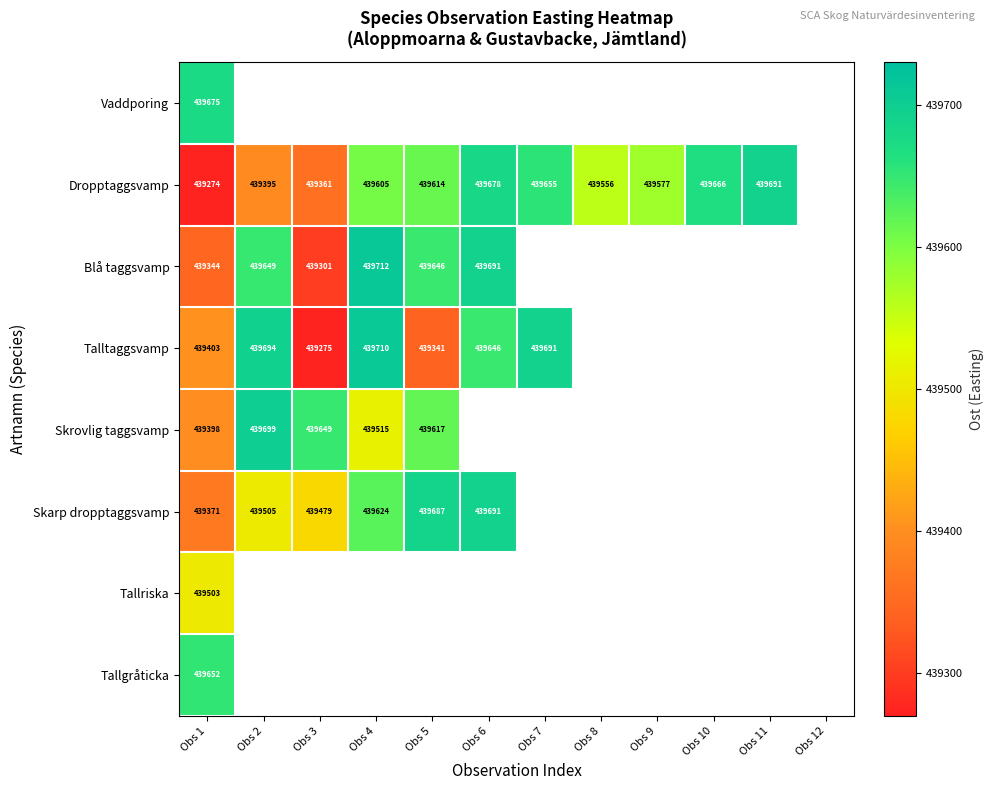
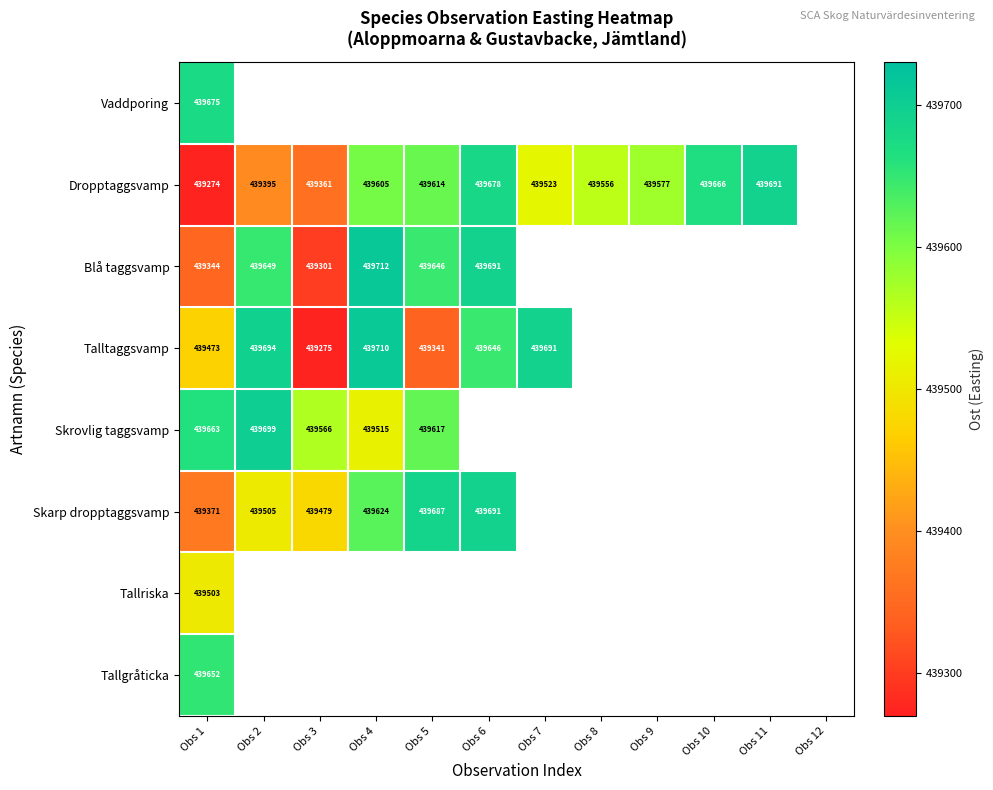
  {
    "Vaddporing": {
      "Obs 1": 439675
    },
    "Dropptaggsvamp": {
      "Obs 1": 439274,
      "Obs 2": 439395,
      "Obs 3": 439361,
      "Obs 4": 439605,
      "Obs 5": 439614,
      "Obs 6": 439678,
-     "Obs 7": 439655,
+     "Obs 7": 439523,
      "Obs 8": 439556,
      "Obs 9": 439577,
      "Obs 10": 439666,
      "Obs 11": 439691
    },
    "Blå taggsvamp": {
      "Obs 1": 439344,
      "Obs 2": 439649,
      "Obs 3": 439301,
      "Obs 4": 439712,
      "Obs 5": 439646,
      "Obs 6": 439691
    },
    "Talltaggsvamp": {
-     "Obs 1": 439403,
+     "Obs 1": 439473,
      "Obs 2": 439694,
      "Obs 3": 439275,
      "Obs 4": 439710,
      "Obs 5": 439341,
      "Obs 6": 439646,
      "Obs 7": 439691
    },
    "Skrovlig taggsvamp": {
-     "Obs 1": 439398,
+     "Obs 1": 439663,
      "Obs 2": 439699,
-     "Obs 3": 439649,
+     "Obs 3": 439566,
      "Obs 4": 439515,
      "Obs 5": 439617
    },
    "Skarp dropptaggsvamp": {
      "Obs 1": 439371,
      "Obs 2": 439505,
      "Obs 3": 439479,
      "Obs 4": 439624,
      "Obs 5": 439687,
      "Obs 6": 439691
    },
    "Tallriska": {
      "Obs 1": 439503
    },
    "Tallgråticka": {
      "Obs 1": 439652
    }
  }
